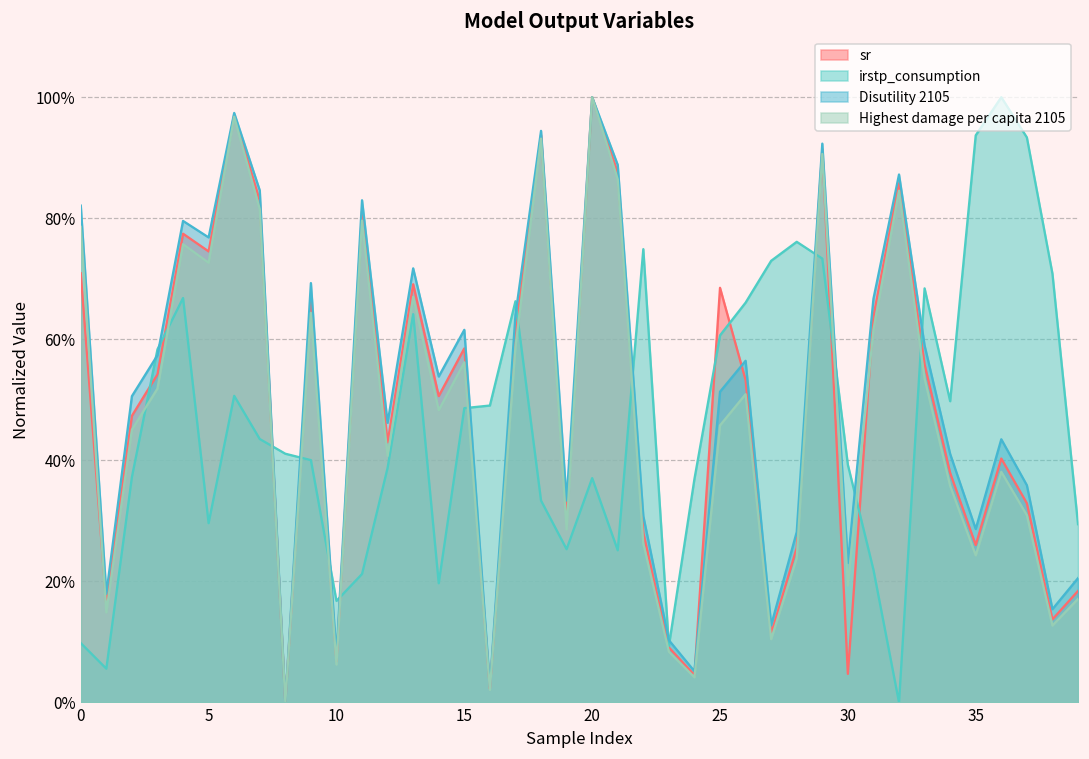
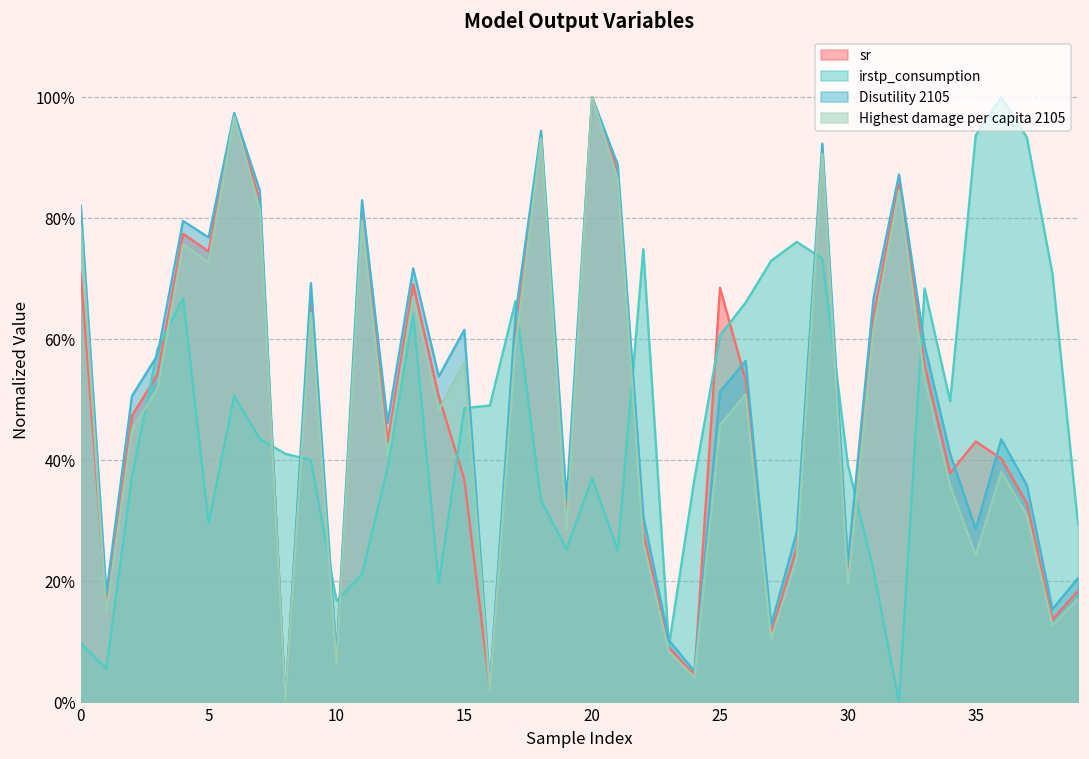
  {
    "sr": {
      "0": "71%",
      "5": "75%",
      "10": "7%",
-     "15": "58%",
+     "15": "37%",
      "25": "69%",
-     "30": "5%",
-     "35": "26%"
+     "30": "21%",
+     "35": "43%"
    }
  }
